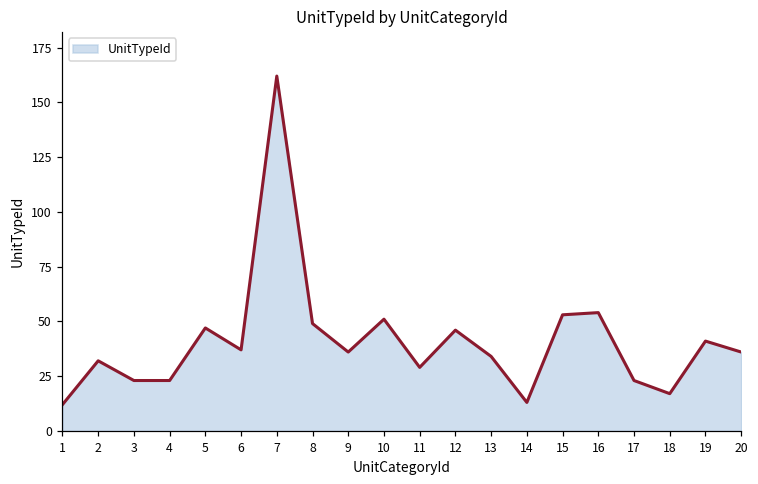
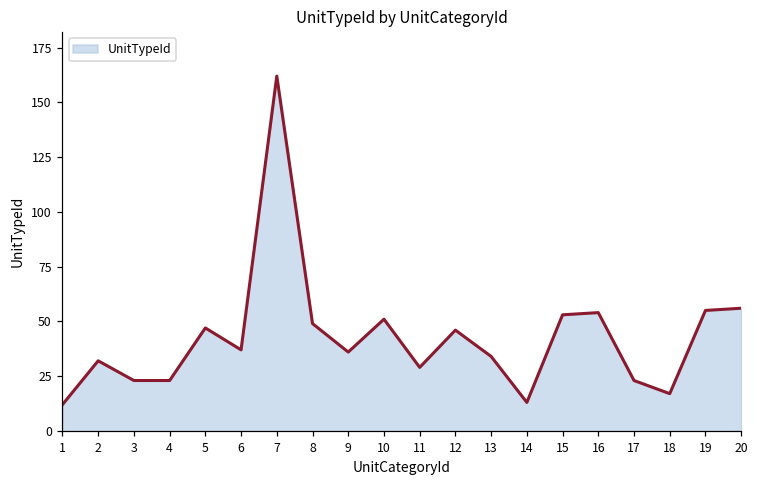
  {
    "1": 12,
    "2": 32,
    "3": 23,
    "4": 23,
    "5": 47,
    "6": 37,
    "7": 162,
    "8": 49,
    "9": 36,
    "10": 51,
    "11": 29,
    "12": 46,
    "13": 34,
    "14": 13,
    "15": 53,
    "16": 54,
    "17": 23,
    "18": 17,
-   "19": 41,
-   "20": 36
+   "19": 55,
+   "20": 56
  }
